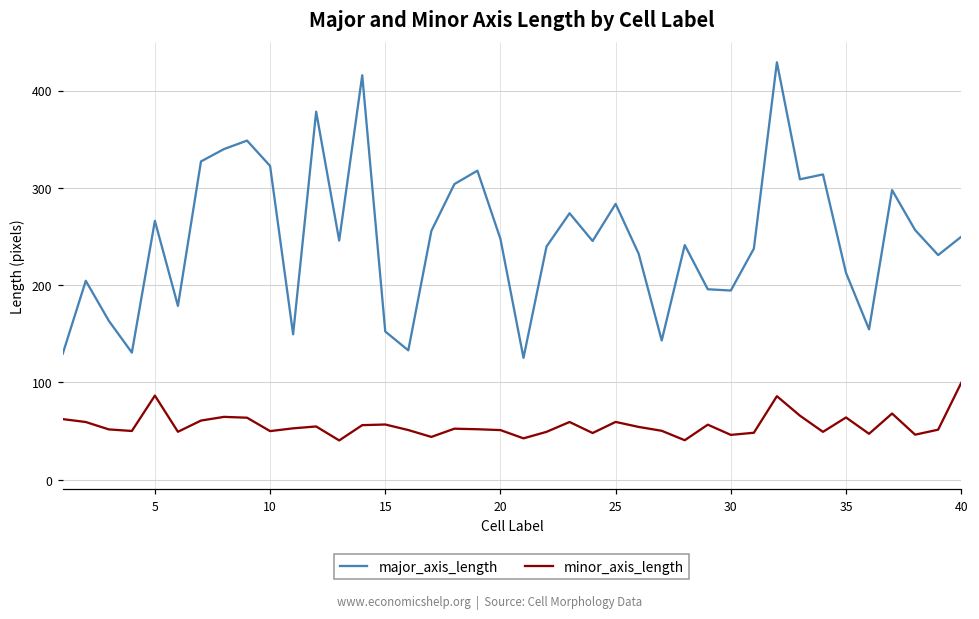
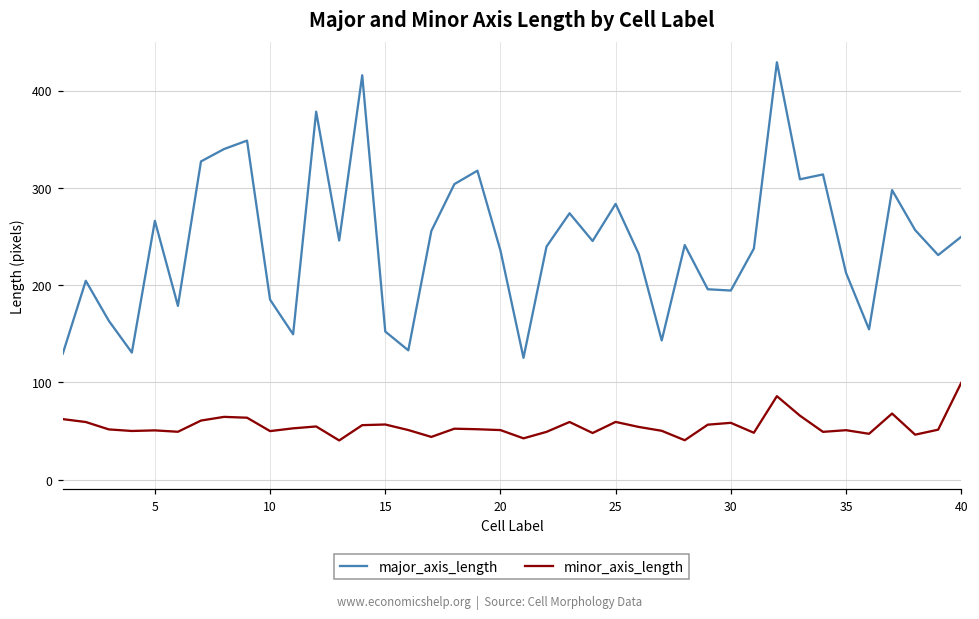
  {
    "major_axis_length": {
      "5": 270,
-     "10": 320,
+     "10": 190,
      "15": 150,
-     "20": 250,
+     "20": 240,
      "25": 280,
      "30": 190,
      "35": 210,
      "40": 250
    },
    "minor_axis_length": {
-     "5": 90,
+     "5": 50,
      "10": 50,
      "15": 60,
      "20": 50,
      "25": 60,
-     "30": 50,
-     "35": 60,
+     "30": 60,
+     "35": 50,
      "40": 100
    }
  }
